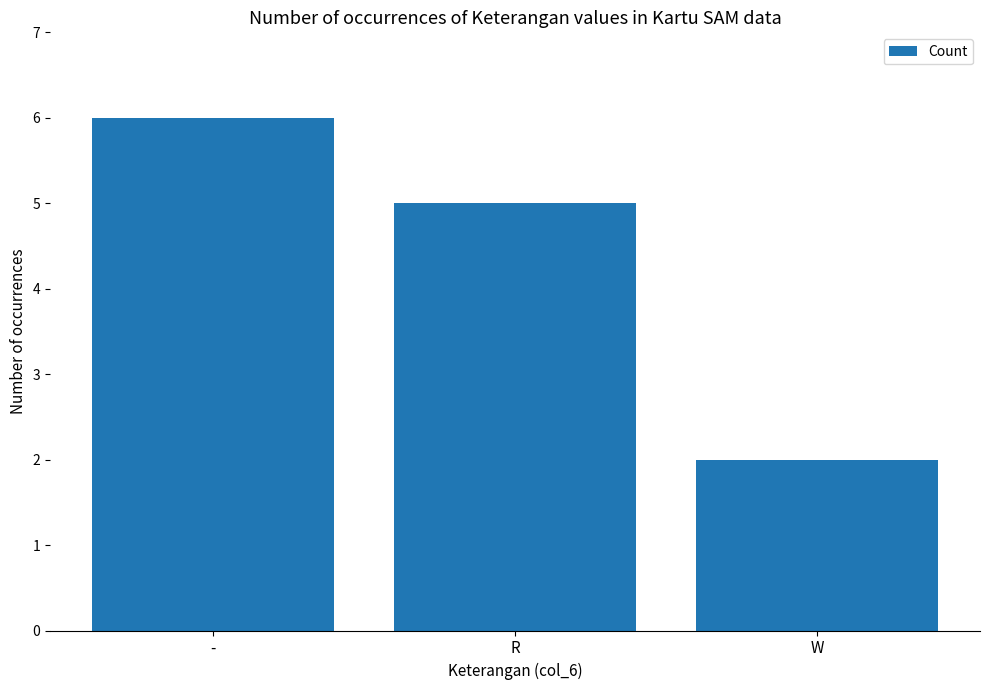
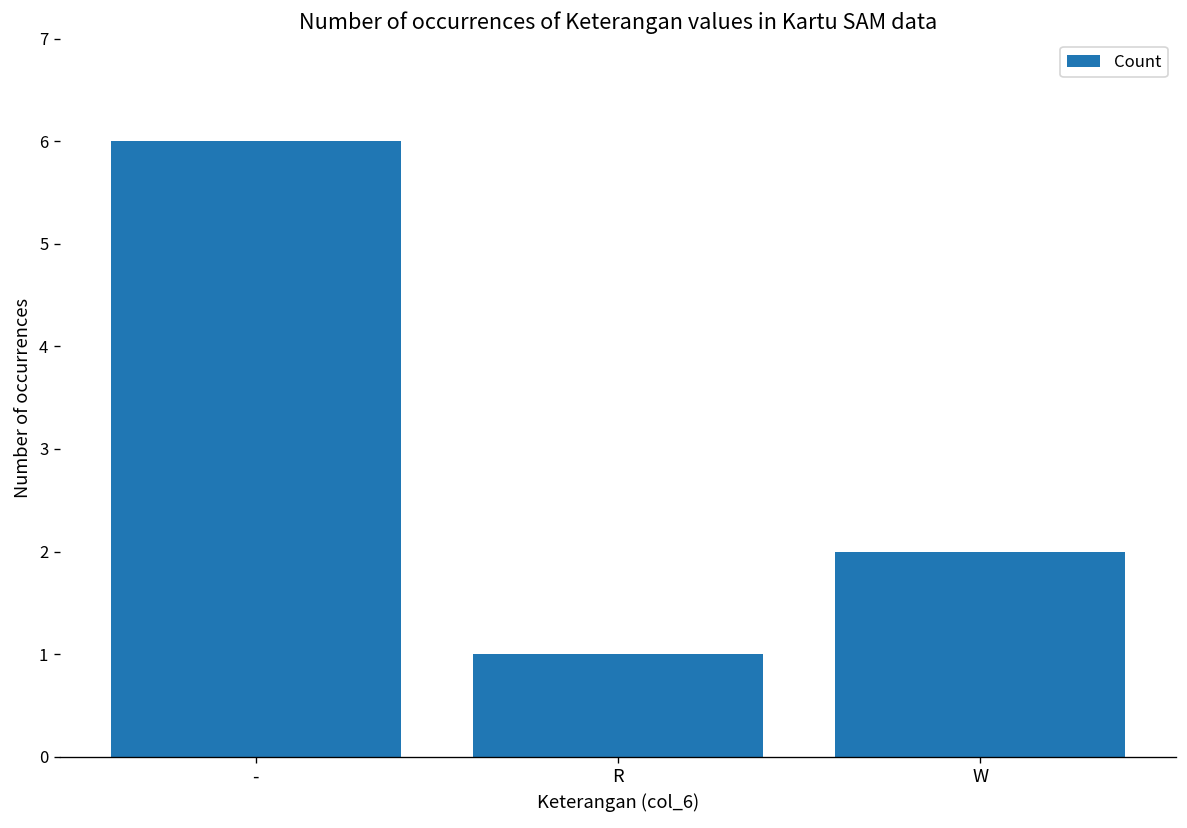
  {
    "-": 6,
-   "R": 5,
+   "R": 1,
    "W": 2
  }
